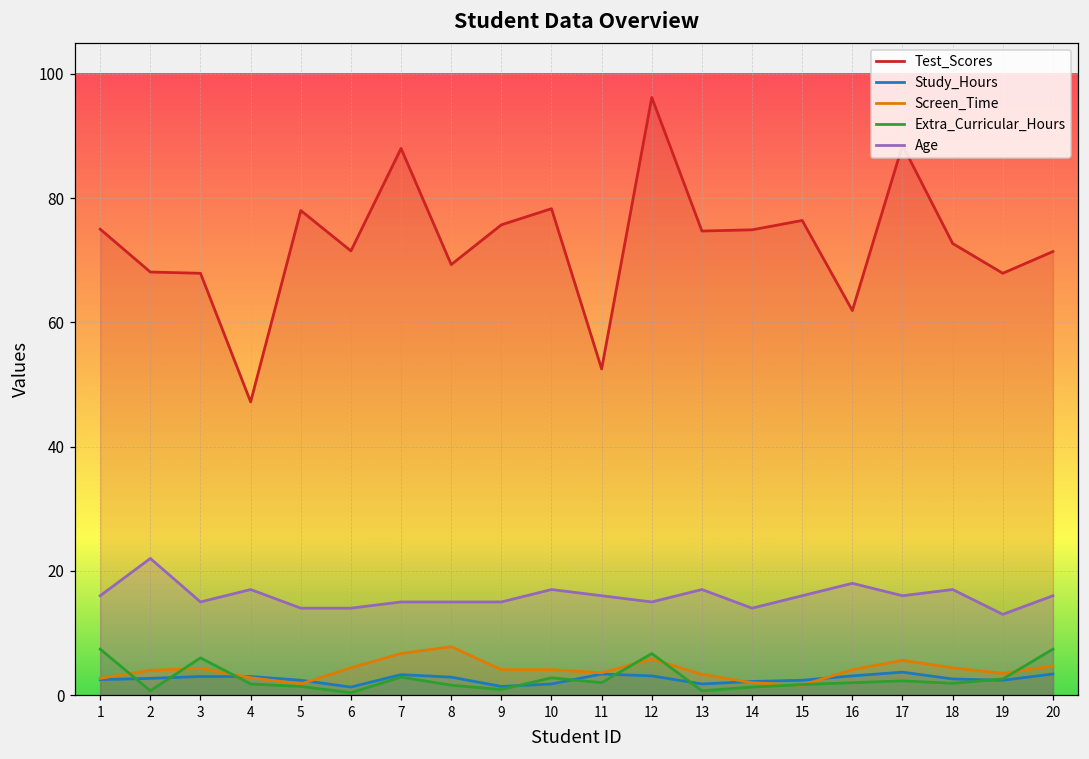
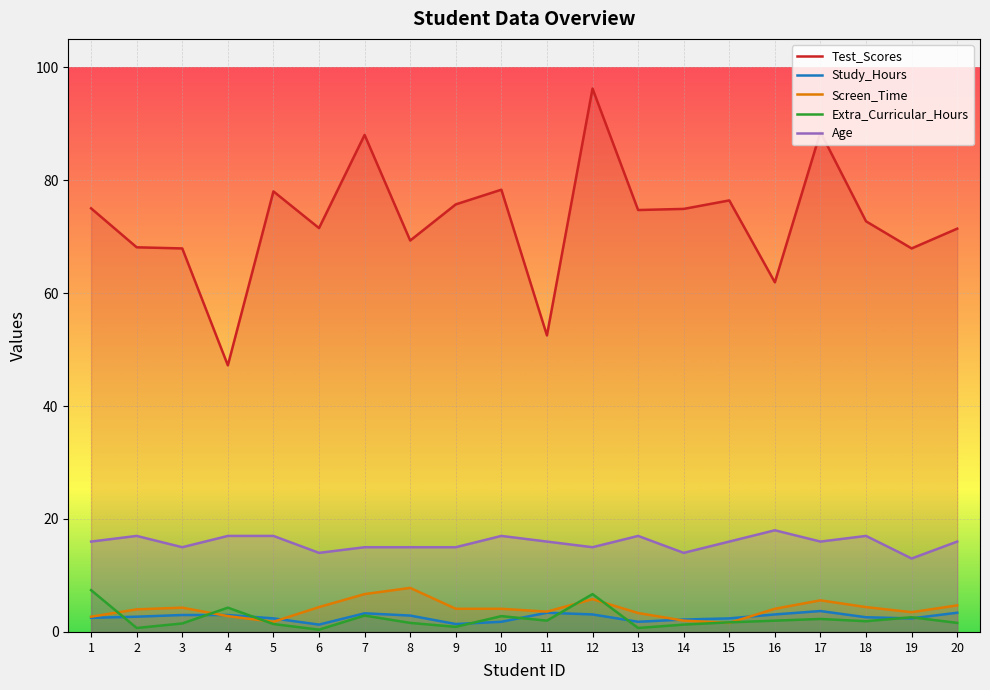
  {
    "Test_Scores": {
      "1": 75,
      "2": 68,
      "3": 68,
      "4": 47,
      "5": 78,
      "6": 72,
      "7": 88,
      "8": 69,
      "9": 76,
      "10": 78,
      "11": 53,
      "12": 96,
      "13": 75,
      "14": 75,
      "15": 76,
      "16": 62,
      "18": 73,
      "19": 68,
      "20": 71
    },
    "Study_Hours": {
      "2": 3,
      "3": 3,
      "5": 2,
      "6": 1,
      "8": 3,
      "9": 1,
      "10": 2,
      "12": 3,
      "13": 2,
      "15": 2,
      "16": 3,
      "17": 4,
      "18": 3,
      "20": 3
    },
    "Screen_Time": {
      "2": 4,
      "3": 4,
      "6": 4,
      "7": 7,
      "8": 8,
      "9": 4,
      "10": 4,
      "12": 6,
      "13": 3,
      "16": 4,
      "17": 6,
      "18": 4,
      "19": 4,
      "20": 5
    },
    "Extra_Curricular_Hours": {
      "1": 7,
      "2": 1,
-     "3": 6,
-     "4": 2,
+     "3": 2,
+     "4": 4,
      "6": 0,
      "8": 2,
      "9": 1,
      "10": 3,
      "11": 2,
      "12": 7,
      "13": 1,
      "14": 1,
      "16": 2,
      "17": 2,
      "18": 2,
-     "20": 7
+     "20": 2
    },
    "Age": {
      "1": 16,
-     "2": 22,
+     "2": 17,
      "3": 15,
      "4": 17,
-     "5": 14,
+     "5": 17,
      "6": 14,
      "7": 15,
      "8": 15,
      "9": 15,
      "10": 17,
      "11": 16,
      "12": 15,
      "13": 17,
      "14": 14,
      "15": 16,
      "16": 18,
      "17": 16,
      "18": 17,
      "19": 13,
      "20": 16
    }
  }
